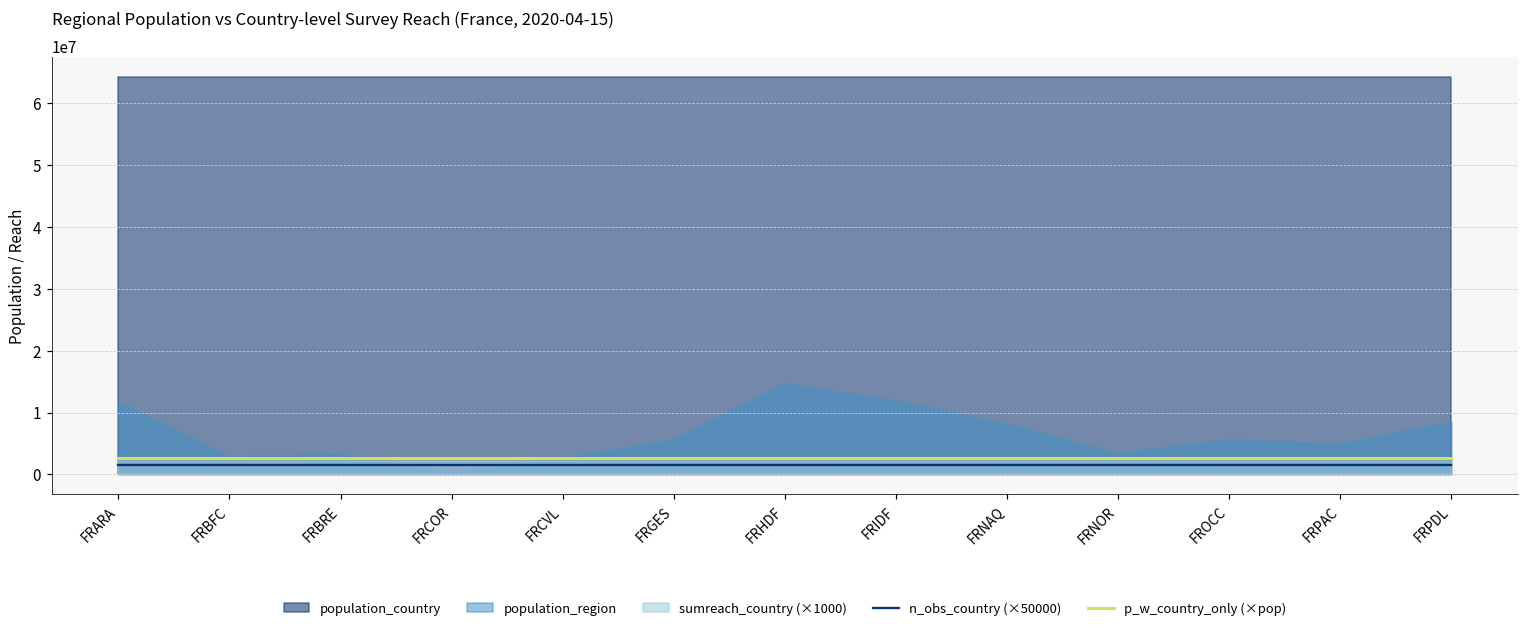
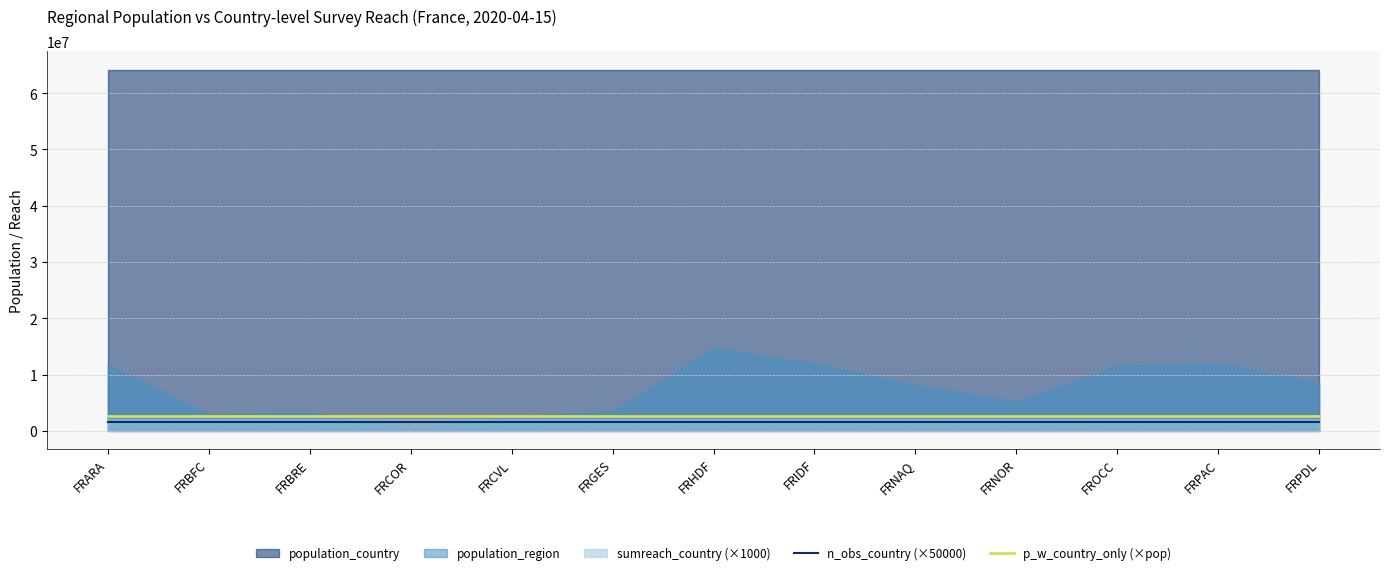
  {
    "population_region": {
      "FRARA": 12000000,
      "FRBRE": 3000000,
-     "FRGES": 6000000,
+     "FRGES": 3000000,
      "FRHDF": 15000000,
      "FRIDF": 12000000,
      "FRNAQ": 8000000,
-     "FRNOR": 3000000,
-     "FROCC": 6000000,
-     "FRPAC": 5000000,
+     "FRNOR": 5000000,
+     "FROCC": 12000000,
+     "FRPAC": 12000000,
      "FRPDL": 9000000
    }
  }
